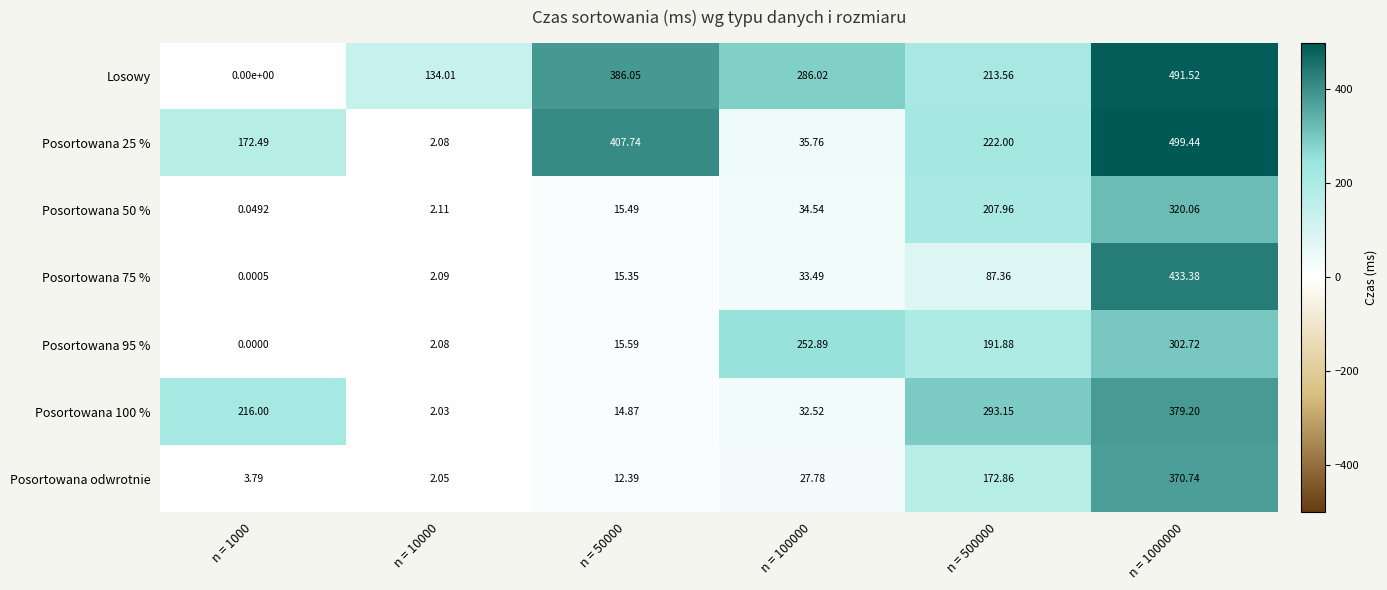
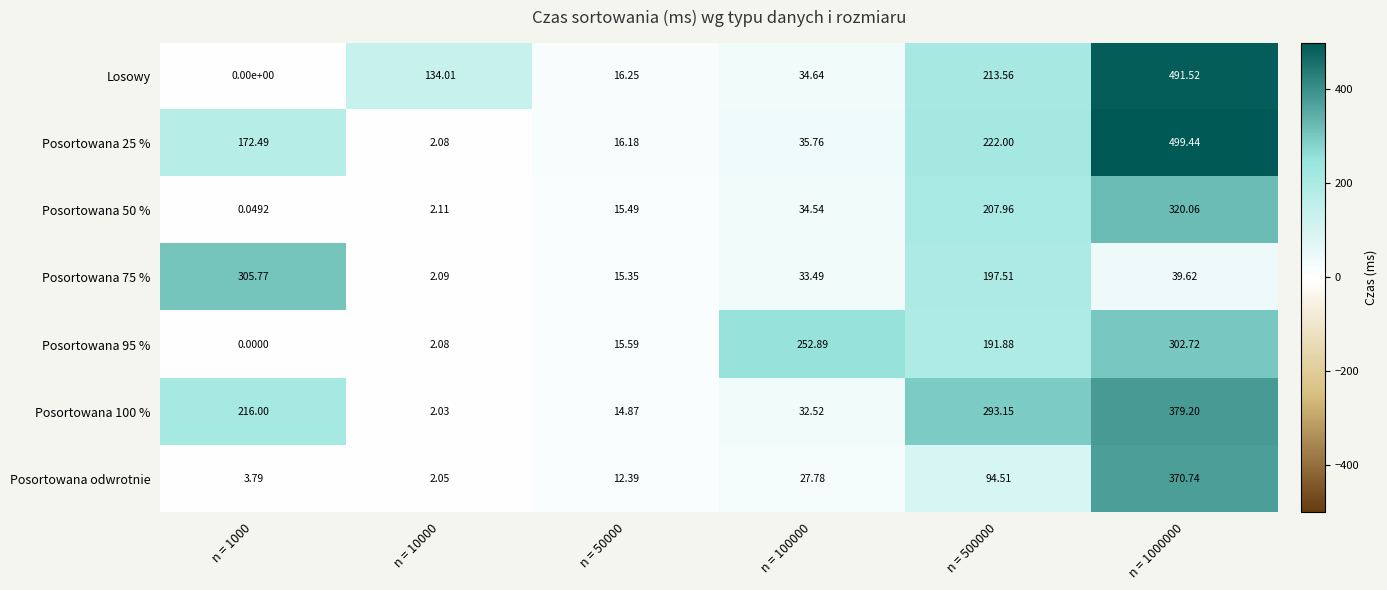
  {
    "Losowy": {
      "n = 1000": "0.00e+00",
      "n = 10000": "134.01",
-     "n = 50000": "386.05",
-     "n = 100000": "286.02",
+     "n = 50000": "16.25",
+     "n = 100000": "34.64",
      "n = 500000": "213.56",
      "n = 1000000": "491.52"
    },
    "Posortowana 25 %": {
      "n = 1000": "172.49",
      "n = 10000": "2.08",
-     "n = 50000": "407.74",
+     "n = 50000": "16.18",
      "n = 100000": "35.76",
      "n = 500000": "222.00",
      "n = 1000000": "499.44"
    },
    "Posortowana 50 %": {
      "n = 1000": "0.0492",
      "n = 10000": "2.11",
      "n = 50000": "15.49",
      "n = 100000": "34.54",
      "n = 500000": "207.96",
      "n = 1000000": "320.06"
    },
    "Posortowana 75 %": {
-     "n = 1000": "0.0005",
+     "n = 1000": "305.77",
      "n = 10000": "2.09",
      "n = 50000": "15.35",
      "n = 100000": "33.49",
-     "n = 500000": "87.36",
-     "n = 1000000": "433.38"
+     "n = 500000": "197.51",
+     "n = 1000000": "39.62"
    },
    "Posortowana 95 %": {
      "n = 1000": "0.0000",
      "n = 10000": "2.08",
      "n = 50000": "15.59",
      "n = 100000": "252.89",
      "n = 500000": "191.88",
      "n = 1000000": "302.72"
    },
    "Posortowana 100 %": {
      "n = 1000": "216.00",
      "n = 10000": "2.03",
      "n = 50000": "14.87",
      "n = 100000": "32.52",
      "n = 500000": "293.15",
      "n = 1000000": "379.20"
    },
    "Posortowana odwrotnie": {
      "n = 1000": "3.79",
      "n = 10000": "2.05",
      "n = 50000": "12.39",
      "n = 100000": "27.78",
-     "n = 500000": "172.86",
+     "n = 500000": "94.51",
      "n = 1000000": "370.74"
    }
  }
